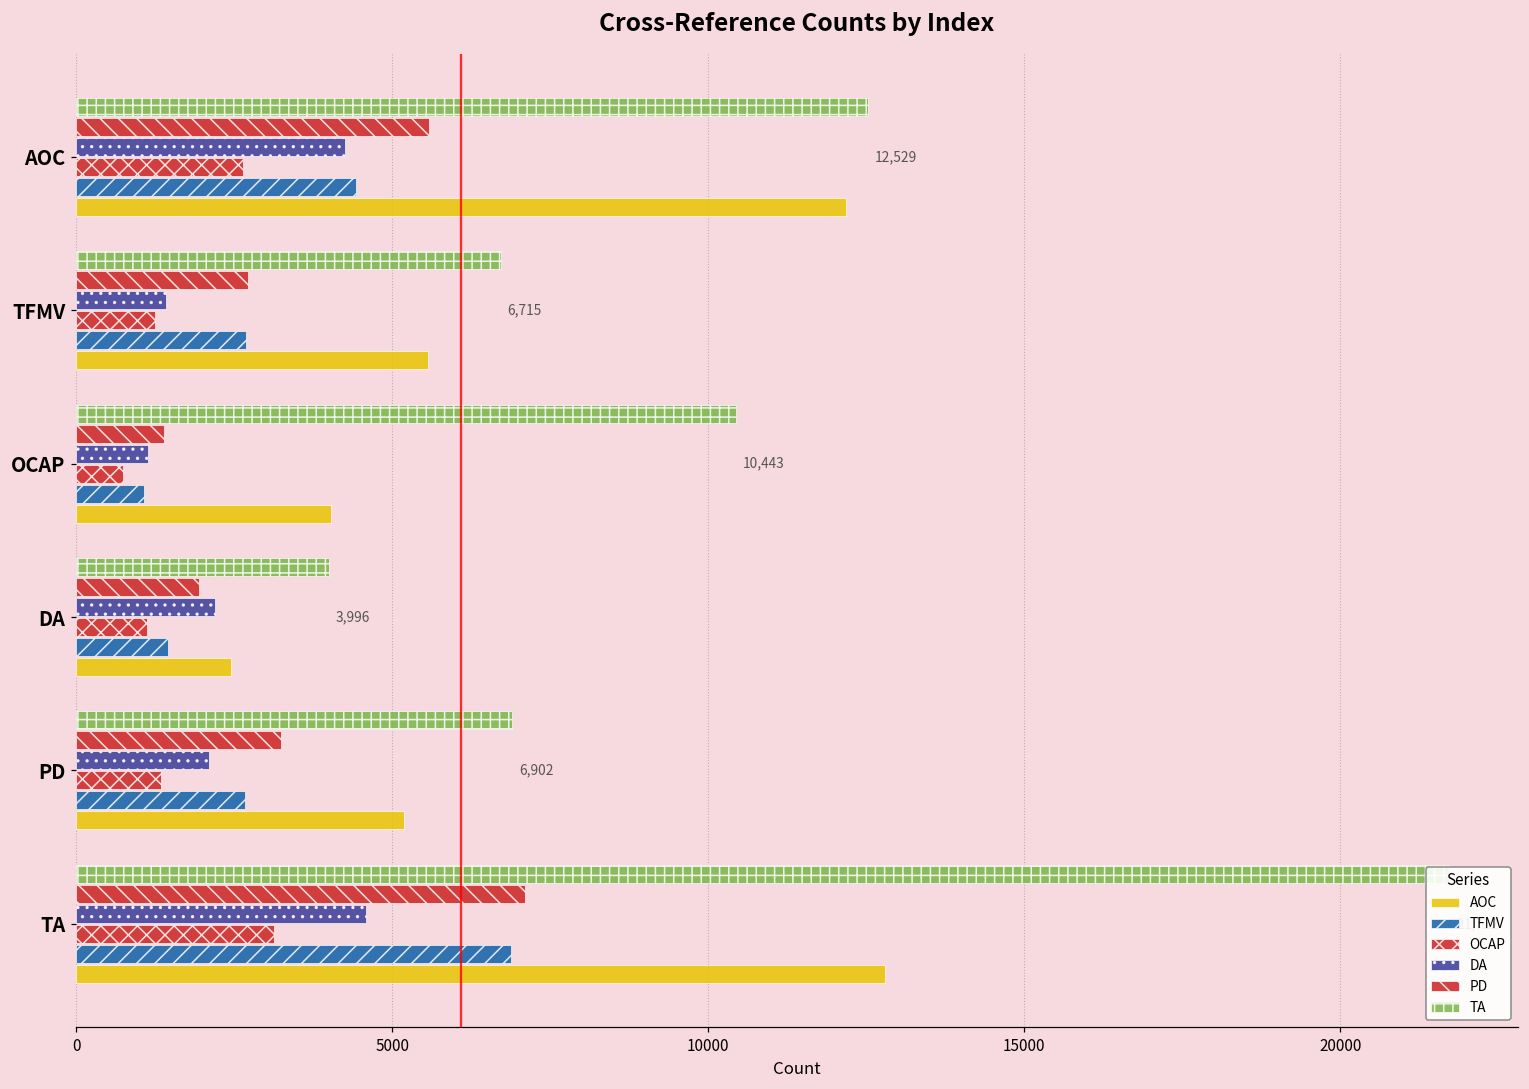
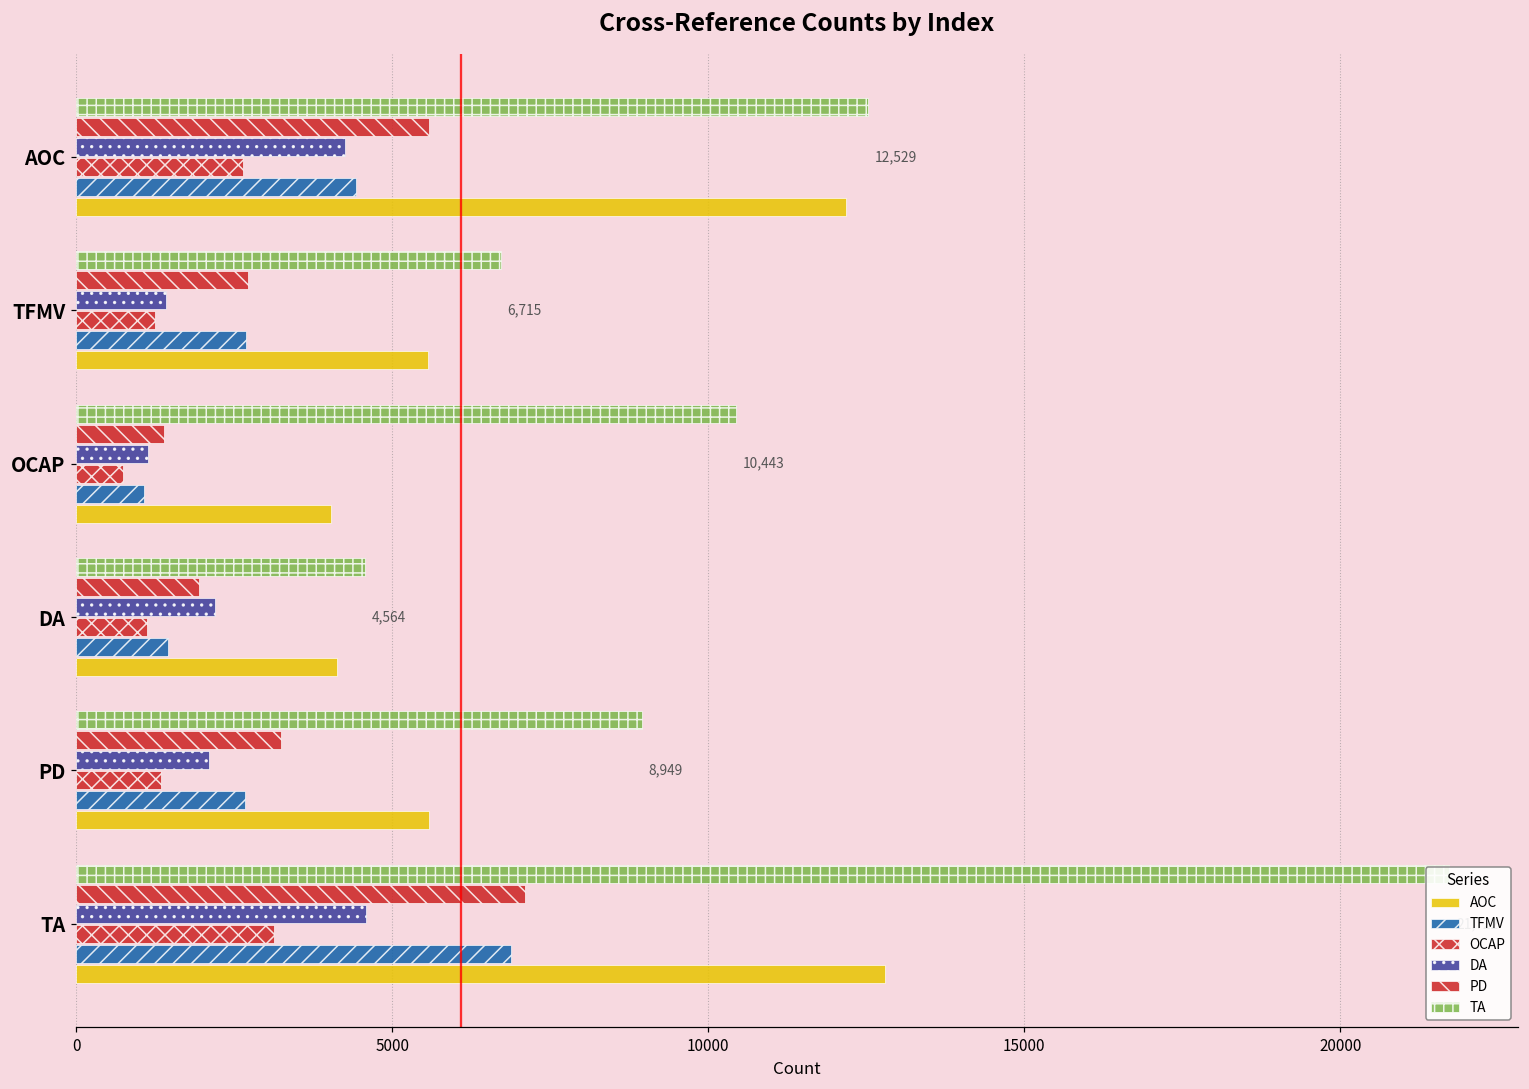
  {
    "AOC": {
      "AOC": "12200",
      "TFMV": "5600",
      "OCAP": "4000",
-     "DA": "2500",
-     "PD": "5200",
+     "DA": "4100",
+     "PD": "5600",
      "TA": "12800"
    },
    "TA": {
-     "DA": "3,996",
-     "PD": "6,902"
+     "DA": "4,564",
+     "PD": "8,949"
    }
  }
